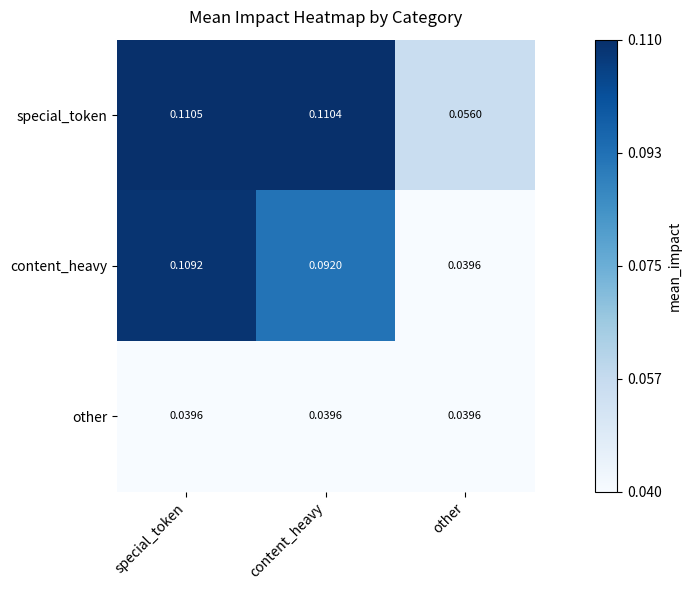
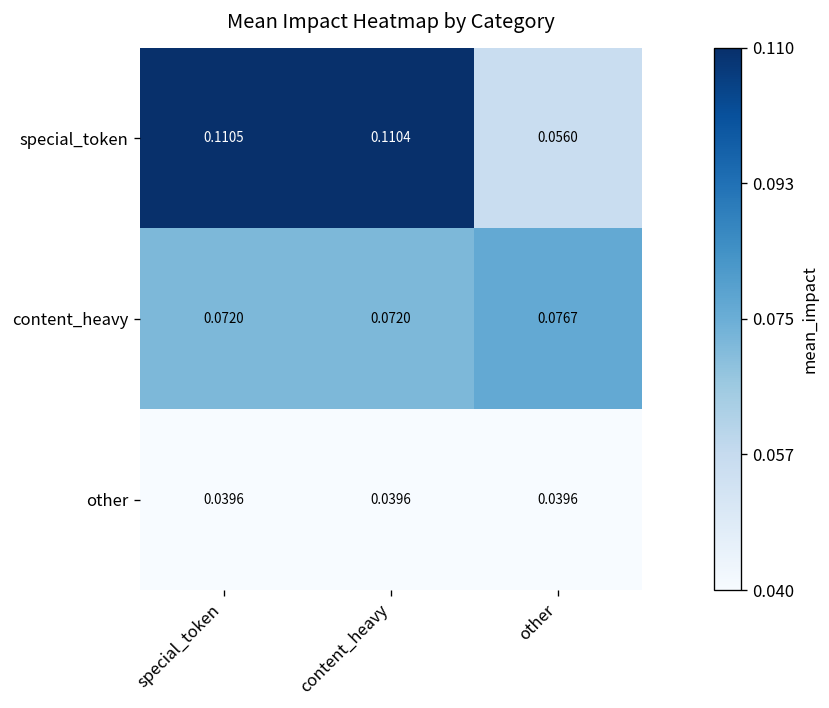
  {
    "special_token": {
      "special_token": 0.1105,
      "content_heavy": 0.1104,
      "other": 0.0560
    },
    "content_heavy": {
-     "special_token": 0.1092,
-     "content_heavy": 0.0920,
-     "other": 0.0396
+     "special_token": 0.0720,
+     "content_heavy": 0.0720,
+     "other": 0.0767
    },
    "other": {
      "special_token": 0.0396,
      "content_heavy": 0.0396,
      "other": 0.0396
    }
  }
